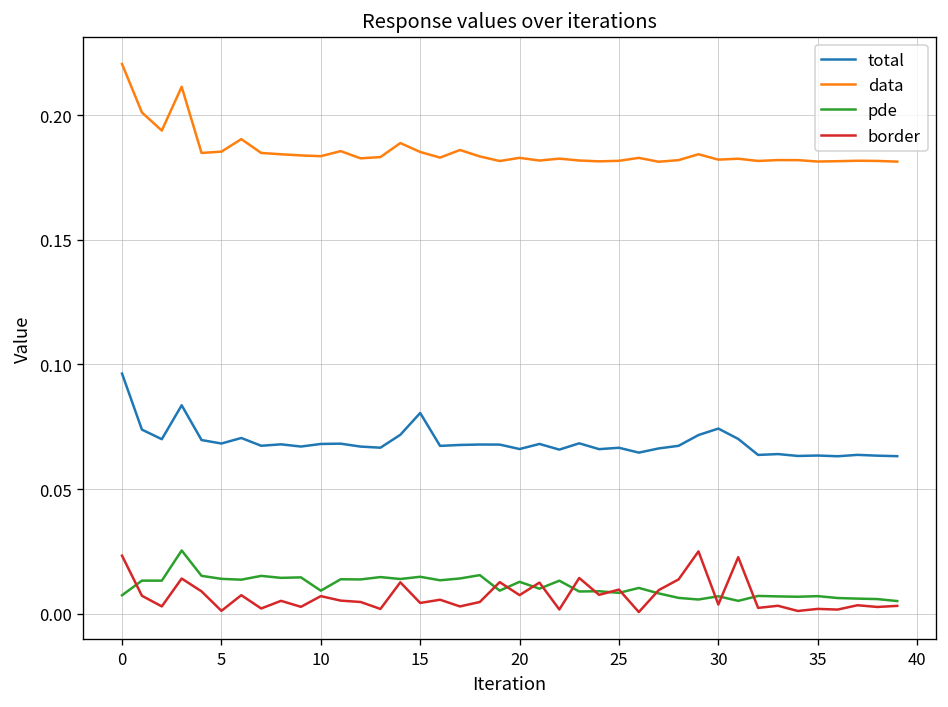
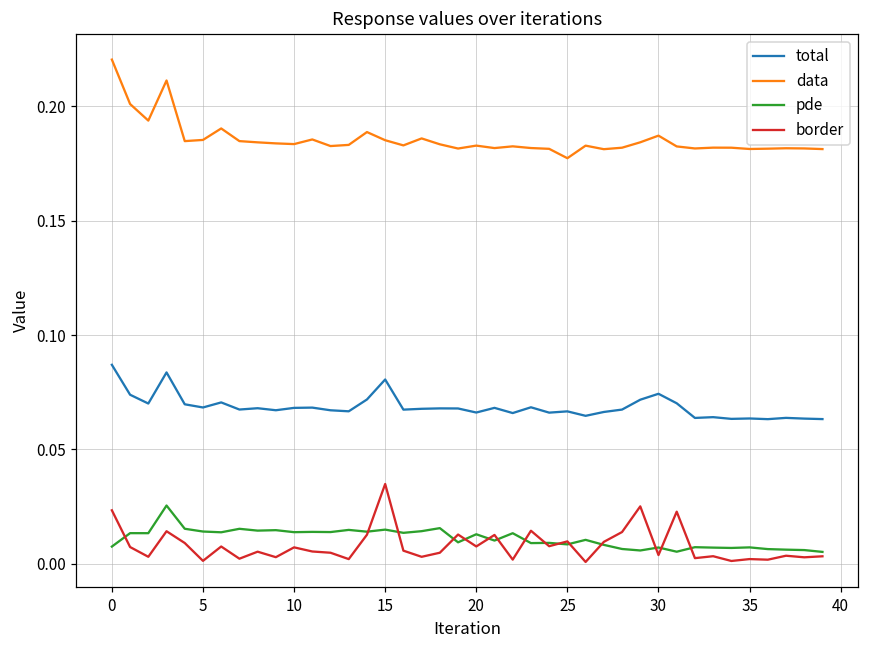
  {
    "total": {
-     "0": 0.096,
+     "0": 0.087,
      "5": 0.068,
      "10": 0.068,
      "15": 0.081,
      "20": 0.066,
      "25": 0.067,
      "30": 0.074,
      "35": 0.063
    },
    "data": {
      "0": 0.221,
      "5": 0.185,
      "10": 0.184,
      "15": 0.185,
      "20": 0.183,
-     "25": 0.182,
-     "30": 0.182,
+     "25": 0.177,
+     "30": 0.187,
      "35": 0.181
    },
    "pde": {
      "0": 0.007,
      "5": 0.014,
-     "10": 0.009,
+     "10": 0.014,
      "15": 0.015,
      "20": 0.013,
      "25": 0.008,
      "30": 0.007,
      "35": 0.007
    },
    "border": {
      "0": 0.023,
      "5": 0.001,
      "10": 0.007,
-     "15": 0.004,
+     "15": 0.035,
      "20": 0.007,
      "25": 0.010,
      "30": 0.004,
      "35": 0.002
    }
  }
